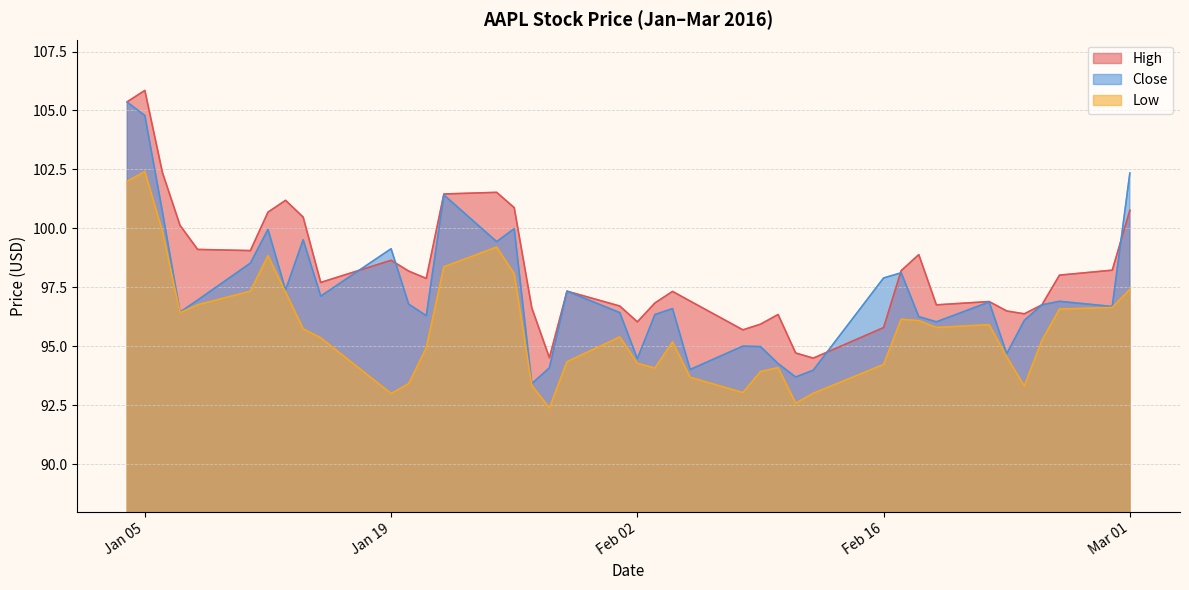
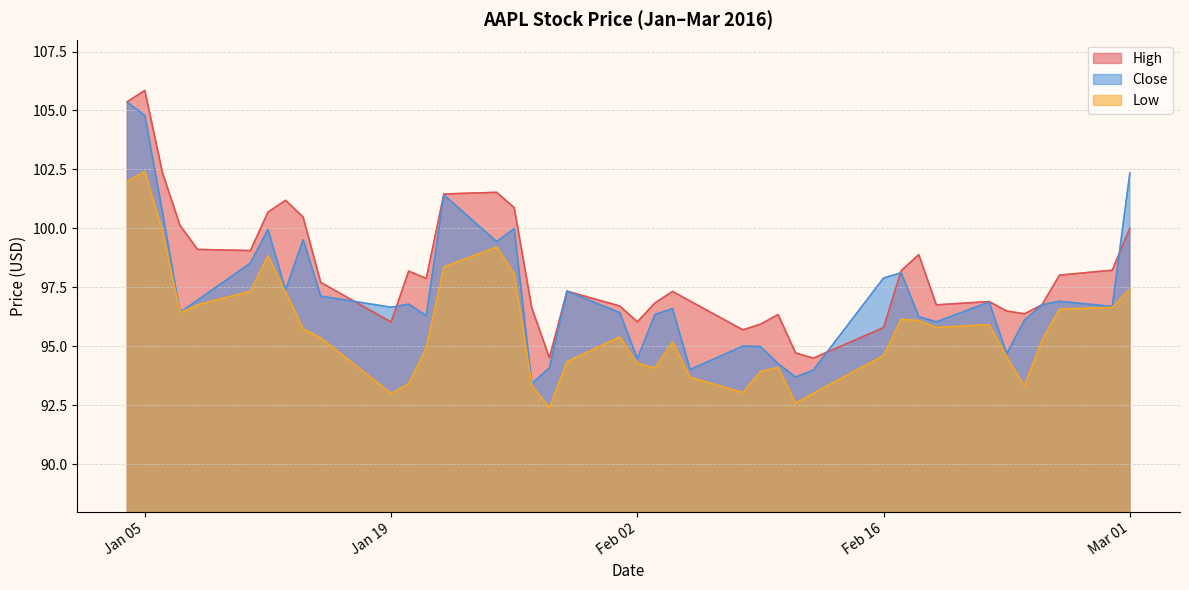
  {
    "High": {
      "Jan 05": 105.8,
-     "Jan 19": 98.7,
+     "Jan 19": 96.0,
      "Feb 02": 96.0,
      "Feb 16": 95.8,
-     "Mar 01": 100.8
+     "Mar 01": 100.0
    },
    "Close": {
      "Jan 05": 104.8,
-     "Jan 19": 99.1,
+     "Jan 19": 96.7,
      "Feb 02": 94.5,
      "Feb 16": 97.9,
      "Mar 01": 102.3
    },
    "Low": {
      "Jan 05": 102.4,
      "Jan 19": 93.0,
      "Feb 02": 94.3,
-     "Feb 16": 94.2,
+     "Feb 16": 94.6,
      "Mar 01": 97.4
    }
  }
